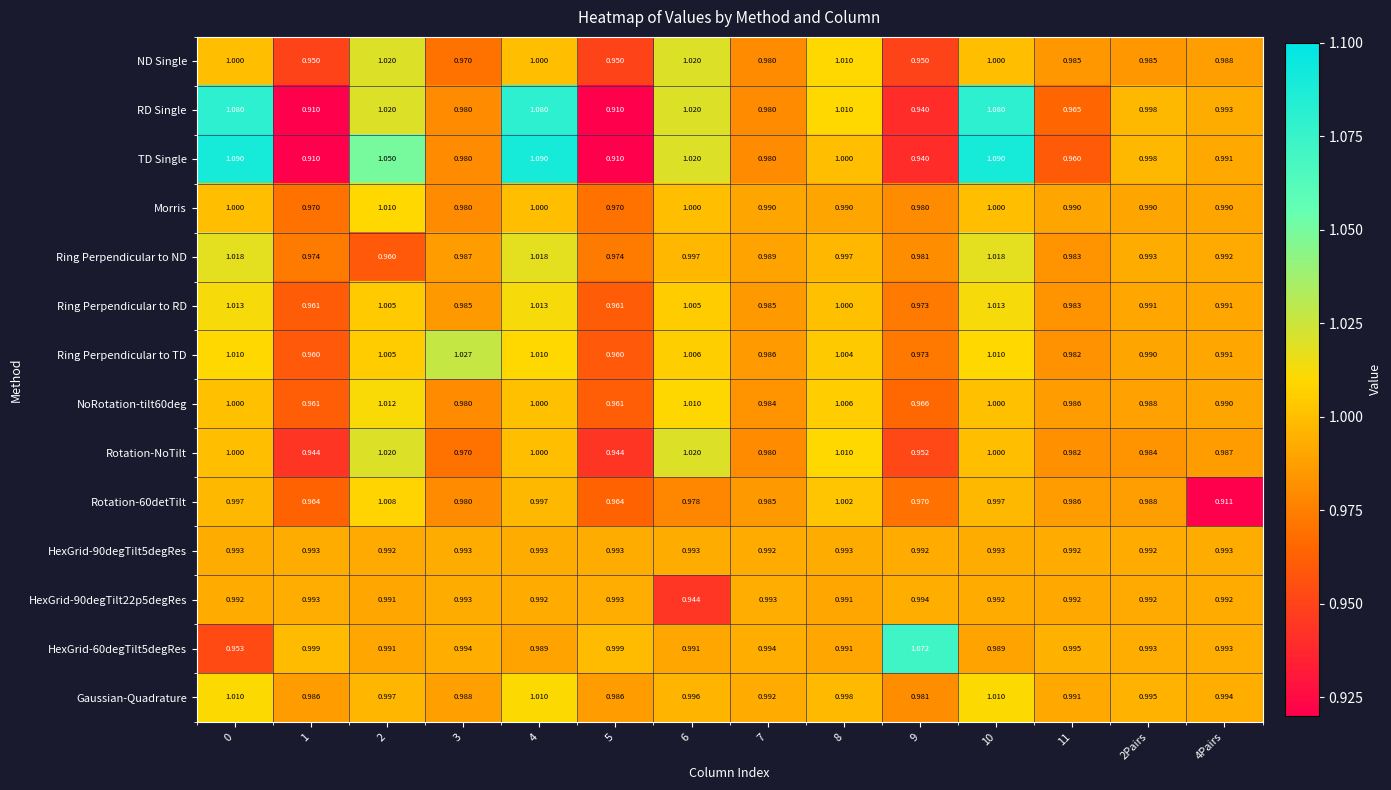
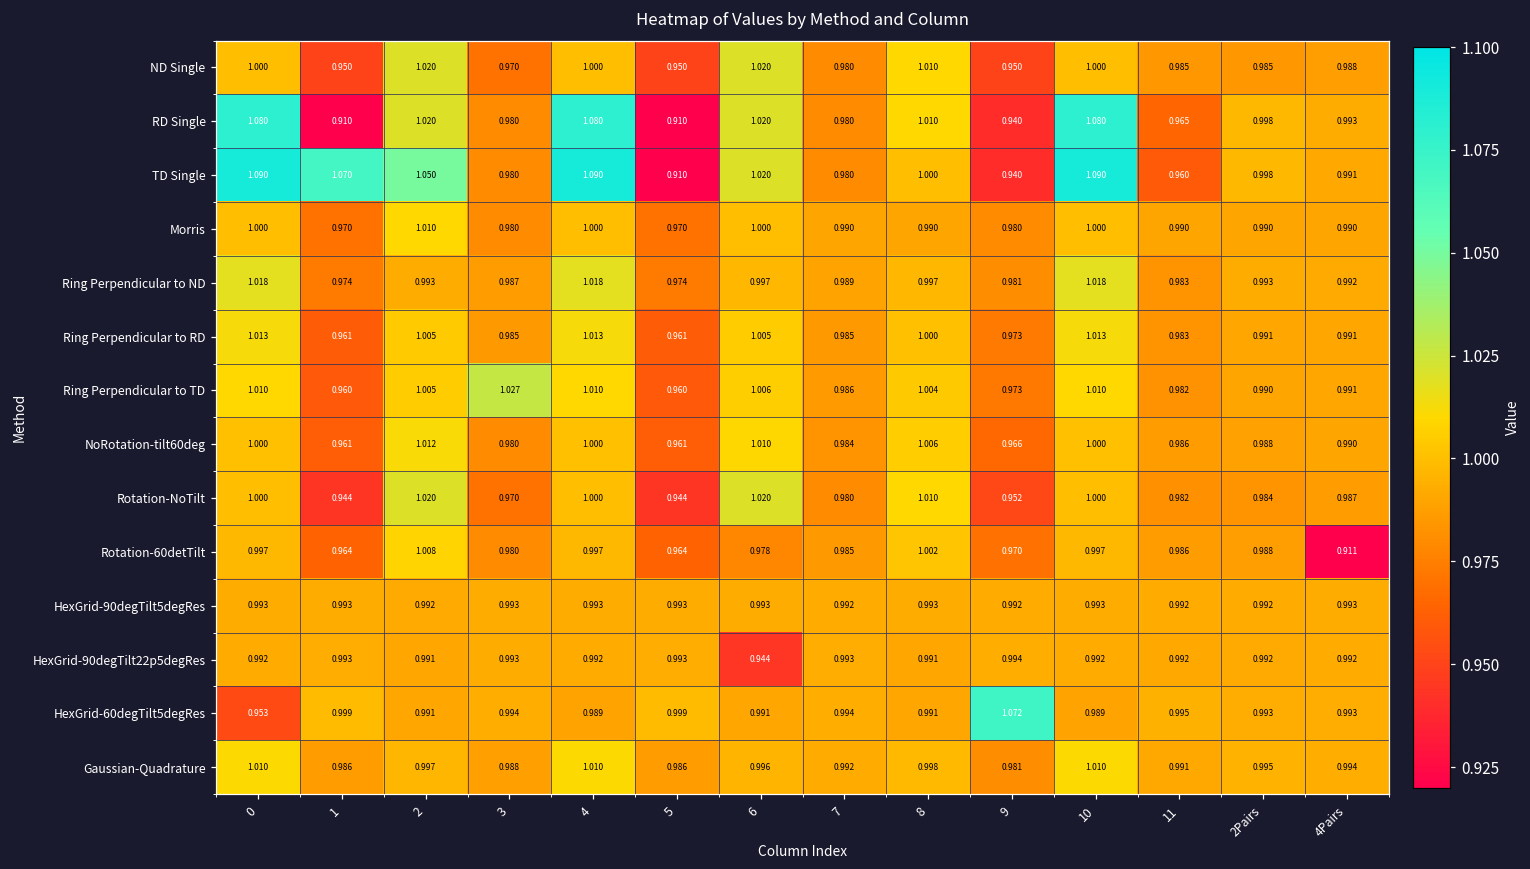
  {
    "ND Single": {
      "0": 1.000,
      "1": 0.950,
      "2": 1.020,
      "3": 0.970,
      "4": 1.000,
      "5": 0.950,
      "6": 1.020,
      "7": 0.980,
      "8": 1.010,
      "9": 0.950,
      "10": 1.000,
      "11": 0.985,
      "2Pairs": 0.985,
      "4Pairs": 0.988
    },
    "RD Single": {
      "0": 1.080,
      "1": 0.910,
      "2": 1.020,
      "3": 0.980,
      "4": 1.080,
      "5": 0.910,
      "6": 1.020,
      "7": 0.980,
      "8": 1.010,
      "9": 0.940,
      "10": 1.080,
      "11": 0.965,
      "2Pairs": 0.998,
      "4Pairs": 0.993
    },
    "TD Single": {
      "0": 1.090,
-     "1": 0.910,
+     "1": 1.070,
      "2": 1.050,
      "3": 0.980,
      "4": 1.090,
      "5": 0.910,
      "6": 1.020,
      "7": 0.980,
      "8": 1.000,
      "9": 0.940,
      "10": 1.090,
      "11": 0.960,
      "2Pairs": 0.998,
      "4Pairs": 0.991
    },
    "Morris": {
      "0": 1.000,
      "1": 0.970,
      "2": 1.010,
      "3": 0.980,
      "4": 1.000,
      "5": 0.970,
      "6": 1.000,
      "7": 0.990,
      "8": 0.990,
      "9": 0.980,
      "10": 1.000,
      "11": 0.990,
      "2Pairs": 0.990,
      "4Pairs": 0.990
    },
    "Ring Perpendicular to ND": {
      "0": 1.018,
      "1": 0.974,
-     "2": 0.960,
+     "2": 0.993,
      "3": 0.987,
      "4": 1.018,
      "5": 0.974,
      "6": 0.997,
      "7": 0.989,
      "8": 0.997,
      "9": 0.981,
      "10": 1.018,
      "11": 0.983,
      "2Pairs": 0.993,
      "4Pairs": 0.992
    },
    "Ring Perpendicular to RD": {
      "0": 1.013,
      "1": 0.961,
      "2": 1.005,
      "3": 0.985,
      "4": 1.013,
      "5": 0.961,
      "6": 1.005,
      "7": 0.985,
      "8": 1.000,
      "9": 0.973,
      "10": 1.013,
      "11": 0.983,
      "2Pairs": 0.991,
      "4Pairs": 0.991
    },
    "Ring Perpendicular to TD": {
      "0": 1.010,
      "1": 0.960,
      "2": 1.005,
      "3": 1.027,
      "4": 1.010,
      "5": 0.960,
      "6": 1.006,
      "7": 0.986,
      "8": 1.004,
      "9": 0.973,
      "10": 1.010,
      "11": 0.982,
      "2Pairs": 0.990,
      "4Pairs": 0.991
    },
    "NoRotation-tilt60deg": {
      "0": 1.000,
      "1": 0.961,
      "2": 1.012,
      "3": 0.980,
      "4": 1.000,
      "5": 0.961,
      "6": 1.010,
      "7": 0.984,
      "8": 1.006,
      "9": 0.966,
      "10": 1.000,
      "11": 0.986,
      "2Pairs": 0.988,
      "4Pairs": 0.990
    },
    "Rotation-NoTilt": {
      "0": 1.000,
      "1": 0.944,
      "2": 1.020,
      "3": 0.970,
      "4": 1.000,
      "5": 0.944,
      "6": 1.020,
      "7": 0.980,
      "8": 1.010,
      "9": 0.952,
      "10": 1.000,
      "11": 0.982,
      "2Pairs": 0.984,
      "4Pairs": 0.987
    },
    "Rotation-60detTilt": {
      "0": 0.997,
      "1": 0.964,
      "2": 1.008,
      "3": 0.980,
      "4": 0.997,
      "5": 0.964,
      "6": 0.978,
      "7": 0.985,
      "8": 1.002,
      "9": 0.970,
      "10": 0.997,
      "11": 0.986,
      "2Pairs": 0.988,
      "4Pairs": 0.911
    },
    "HexGrid-90degTilt5degRes": {
      "0": 0.993,
      "1": 0.993,
      "2": 0.992,
      "3": 0.993,
      "4": 0.993,
      "5": 0.993,
      "6": 0.993,
      "7": 0.992,
      "8": 0.993,
      "9": 0.992,
      "10": 0.993,
      "11": 0.992,
      "2Pairs": 0.992,
      "4Pairs": 0.993
    },
    "HexGrid-90degTilt22p5degRes": {
      "0": 0.992,
      "1": 0.993,
      "2": 0.991,
      "3": 0.993,
      "4": 0.992,
      "5": 0.993,
      "6": 0.944,
      "7": 0.993,
      "8": 0.991,
      "9": 0.994,
      "10": 0.992,
      "11": 0.992,
      "2Pairs": 0.992,
      "4Pairs": 0.992
    },
    "HexGrid-60degTilt5degRes": {
      "0": 0.953,
      "1": 0.999,
      "2": 0.991,
      "3": 0.994,
      "4": 0.989,
      "5": 0.999,
      "6": 0.991,
      "7": 0.994,
      "8": 0.991,
      "9": 1.072,
      "10": 0.989,
      "11": 0.995,
      "2Pairs": 0.993,
      "4Pairs": 0.993
    },
    "Gaussian-Quadrature": {
      "0": 1.010,
      "1": 0.986,
      "2": 0.997,
      "3": 0.988,
      "4": 1.010,
      "5": 0.986,
      "6": 0.996,
      "7": 0.992,
      "8": 0.998,
      "9": 0.981,
      "10": 1.010,
      "11": 0.991,
      "2Pairs": 0.995,
      "4Pairs": 0.994
    }
  }
